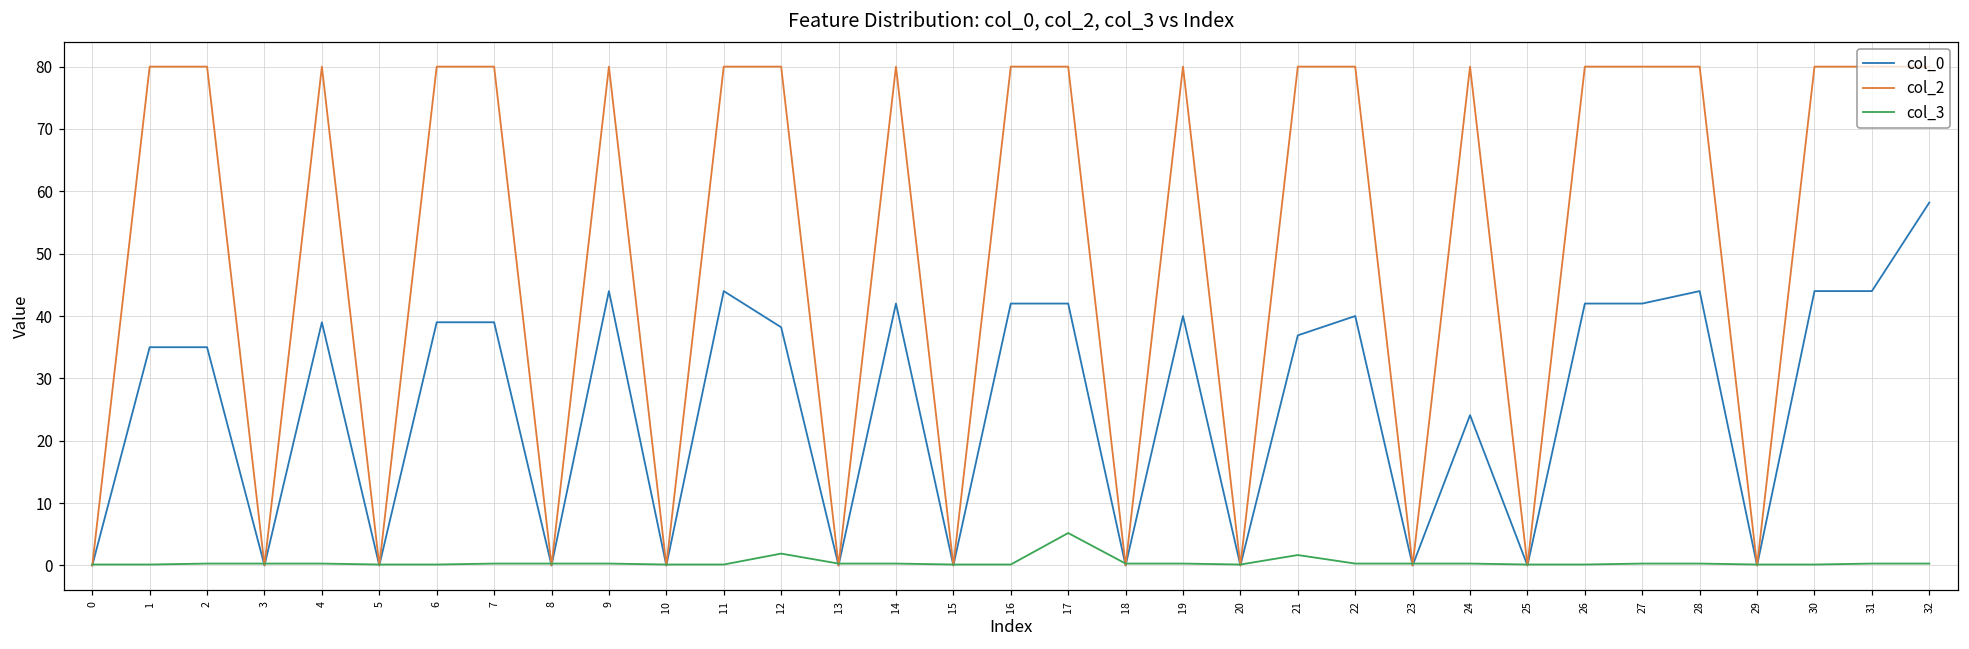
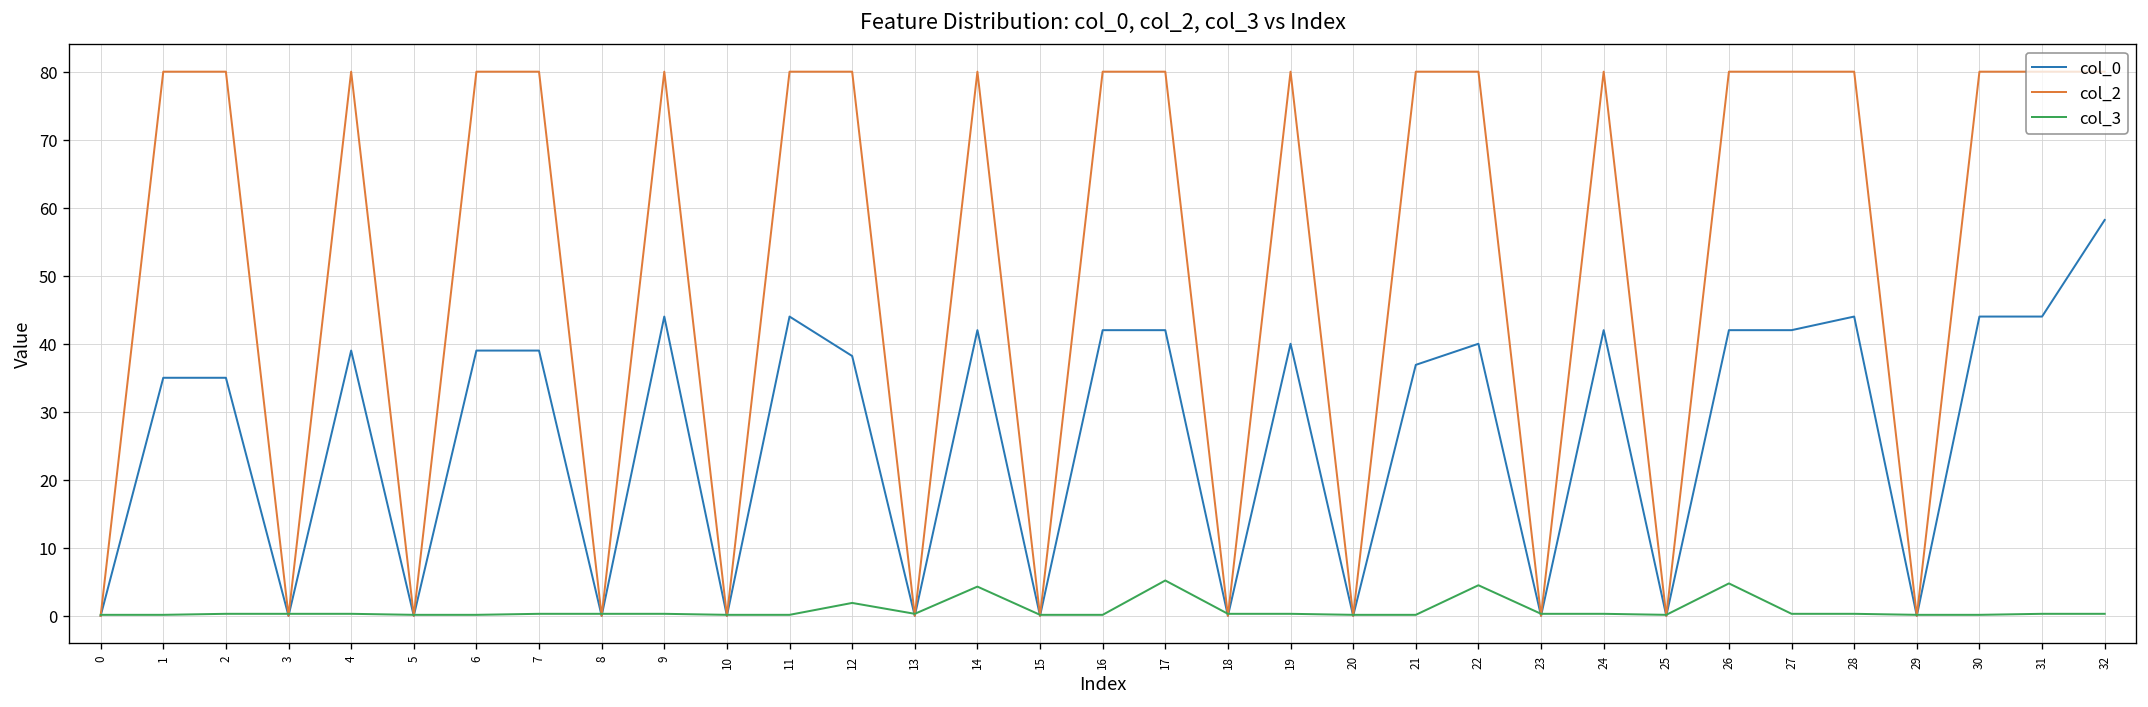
  {
    "col_0": {
      "1": 35,
      "2": 35,
      "4": 39,
      "6": 39,
      "7": 39,
      "9": 44,
      "11": 44,
      "12": 38,
      "14": 42,
      "16": 42,
      "17": 42,
      "19": 40,
      "21": 37,
      "22": 40,
-     "24": 24,
+     "24": 42,
      "26": 42,
      "27": 42,
      "28": 44,
      "30": 44,
      "31": 44,
      "32": 58
    },
    "col_2": {
      "1": 80,
      "2": 80,
      "4": 80,
      "6": 80,
      "7": 80,
      "9": 80,
      "11": 80,
      "12": 80,
      "14": 80,
      "16": 80,
      "17": 80,
      "19": 80,
      "21": 80,
      "22": 80,
      "24": 80,
      "26": 80,
      "27": 80,
      "28": 80,
      "30": 80
    },
    "col_3": {
      "1": 0,
      "2": 0,
      "4": 0,
      "6": 0,
      "7": 0,
      "9": 0,
      "11": 0,
      "12": 2,
-     "14": 0,
+     "14": 4,
      "16": 0,
      "17": 5,
      "19": 0,
-     "21": 2,
-     "22": 0,
+     "21": 0,
+     "22": 5,
      "24": 0,
-     "26": 0,
+     "26": 5,
      "27": 0,
      "28": 0,
      "30": 0,
      "31": 0,
      "32": 0
    }
  }
